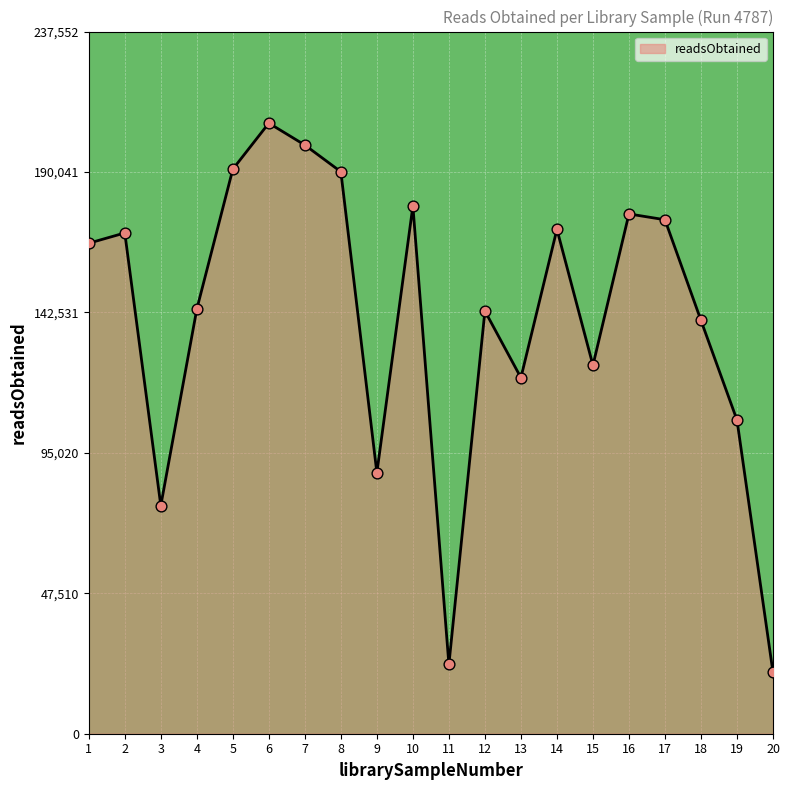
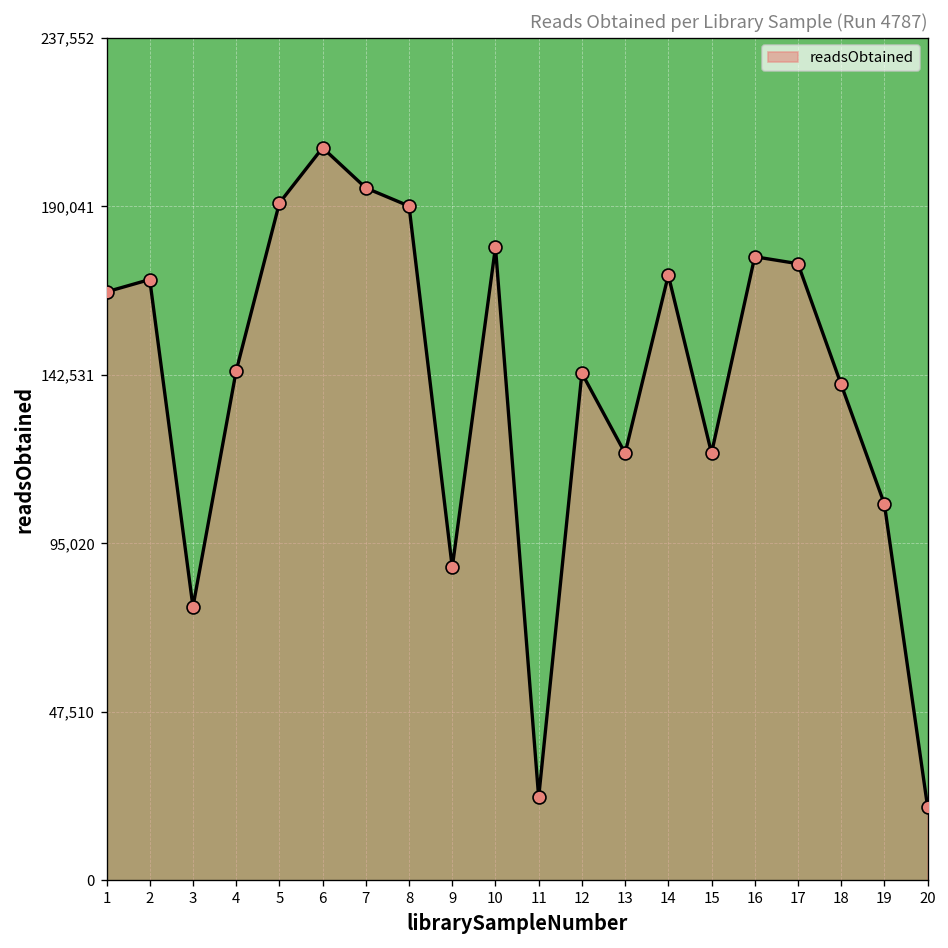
  {
    "1": "166,000",
    "2": "169,000",
    "3": "77,000",
    "4": "144,000",
    "5": "191,000",
    "6": "207,000",
-   "7": "199,000",
+   "7": "195,000",
    "8": "190,000",
    "9": "88,000",
    "10": "179,000",
    "11": "23,000",
    "12": "143,000",
    "13": "120,000",
    "14": "171,000",
-   "15": "125,000",
+   "15": "120,000",
    "16": "176,000",
    "17": "174,000",
    "18": "140,000",
    "19": "106,000",
    "20": "21,000"
  }
